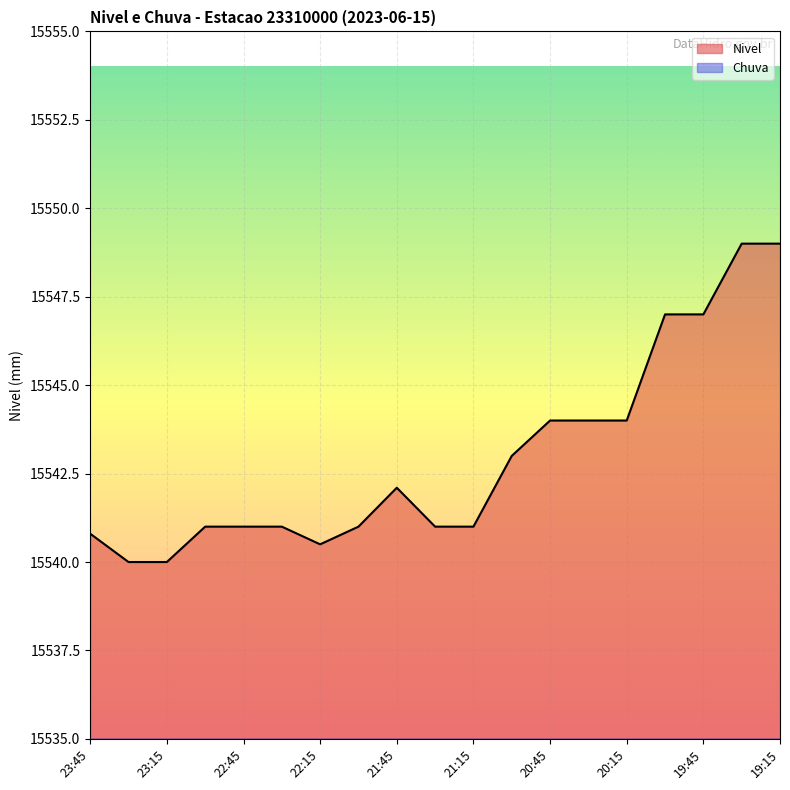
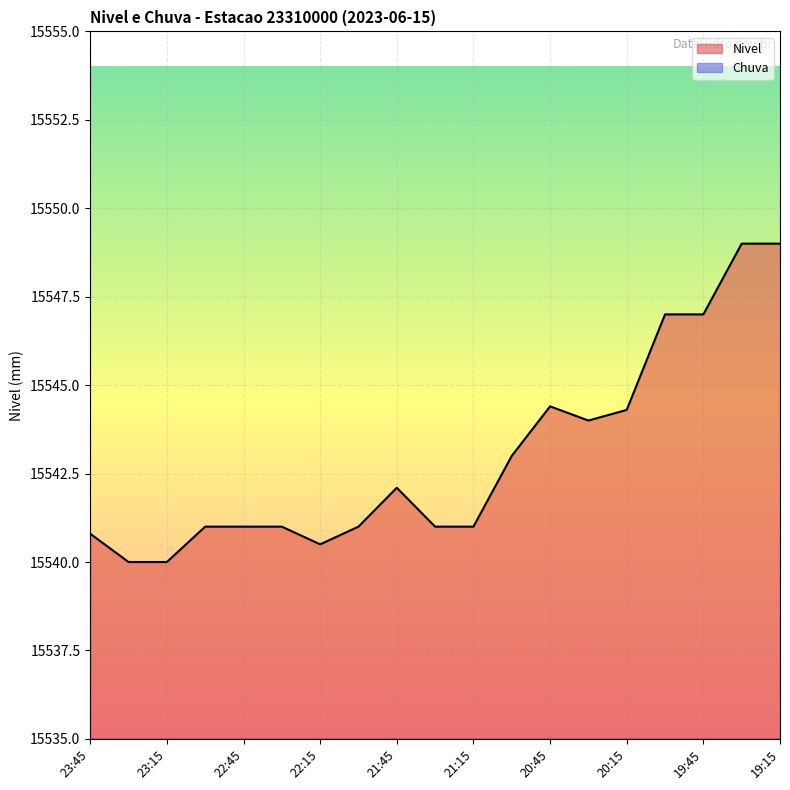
  {
    "Nivel": {
      "23:45": 15540.8,
      "23:15": 15540.0,
      "22:45": 15541.0,
      "22:15": 15540.5,
      "21:45": 15542.1,
      "21:15": 15541.0,
-     "20:45": 15544.0,
-     "20:15": 15544.0,
+     "20:45": 15544.4,
+     "20:15": 15544.3,
      "19:45": 15547.0,
      "19:15": 15549.0
    },
    "Chuva": {
      "23:45": 15535.0,
      "23:15": 15535.0,
      "22:45": 15535.0,
      "22:15": 15535.0,
      "21:45": 15535.0,
      "21:15": 15535.0,
      "20:45": 15535.0,
      "20:15": 15535.0,
      "19:45": 15535.0,
      "19:15": 15535.0
    }
  }
